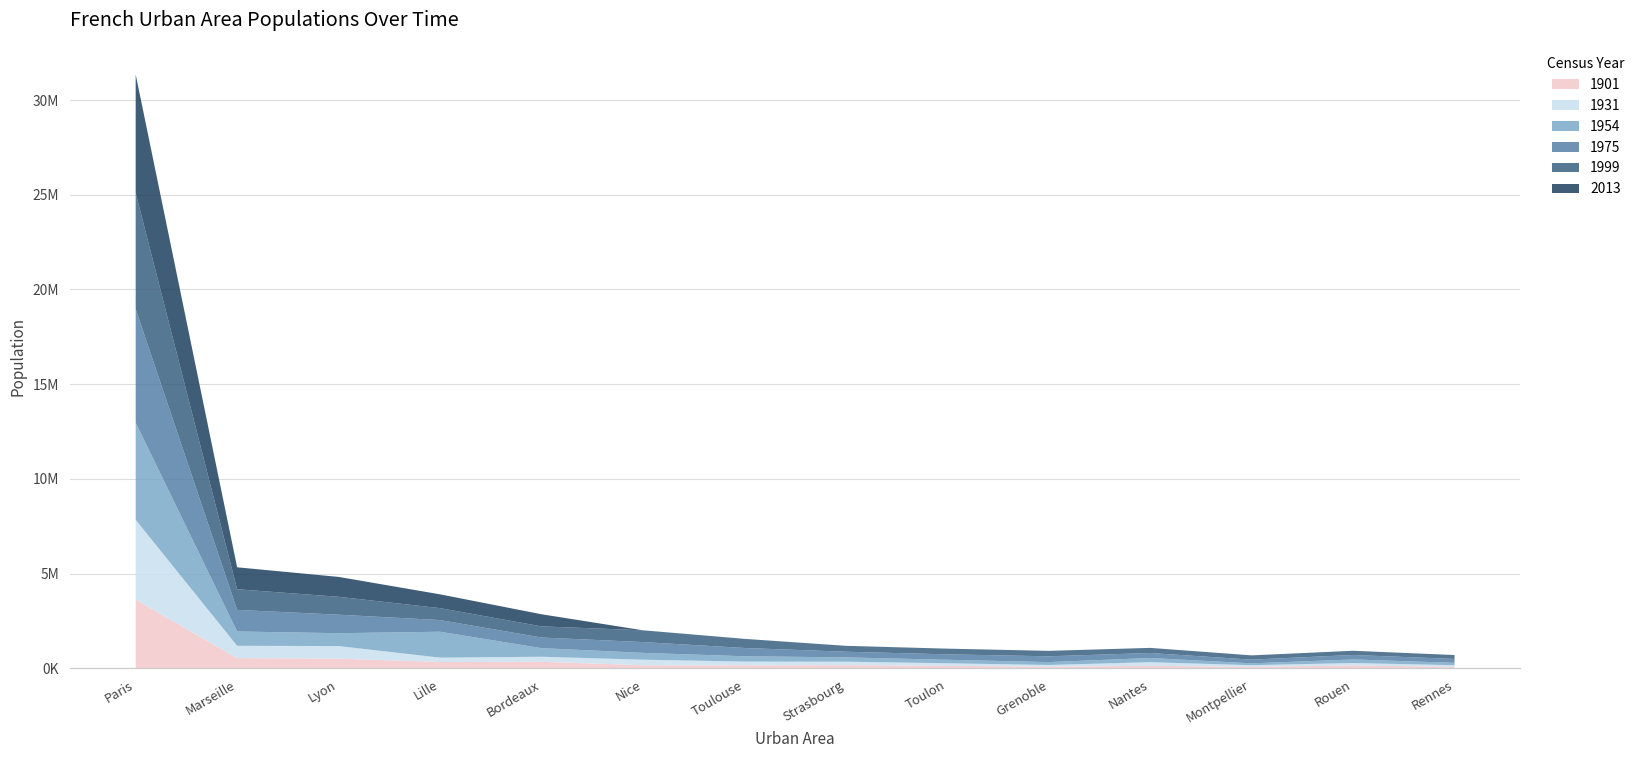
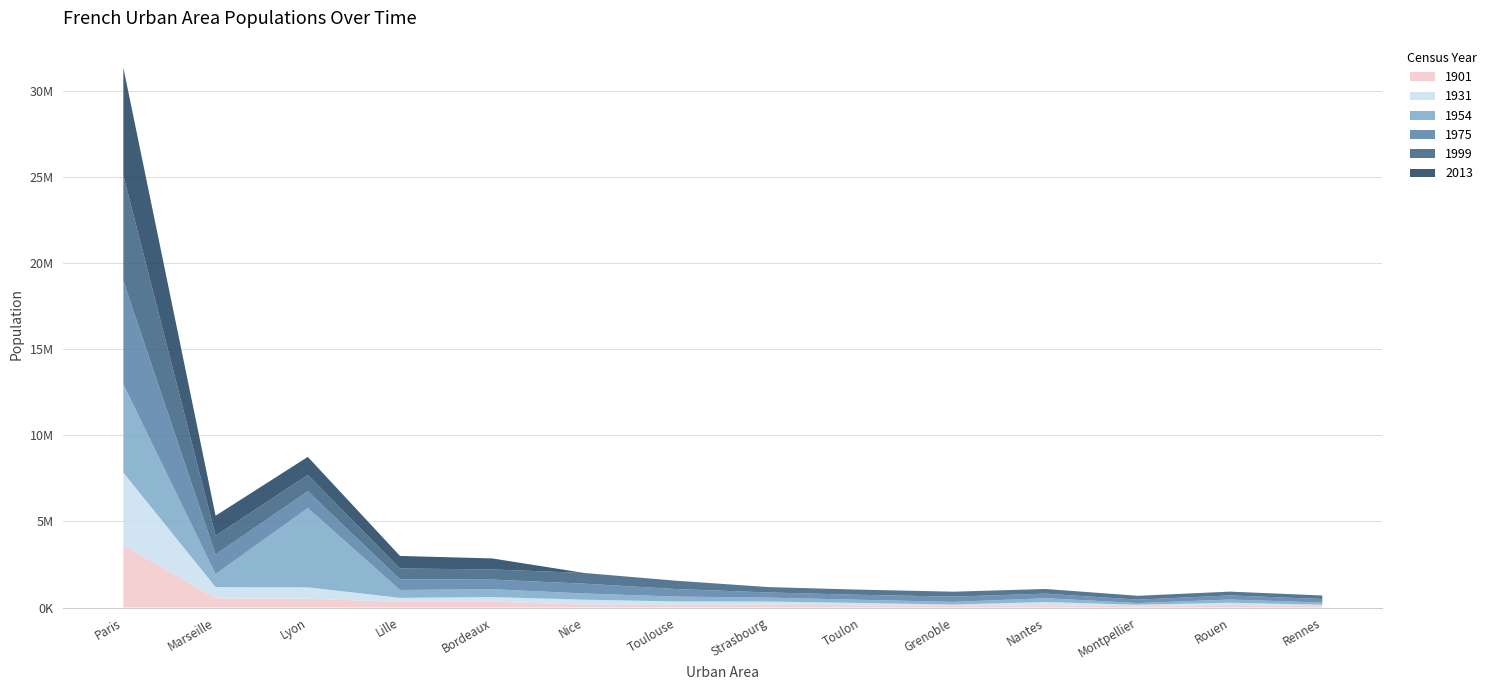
  {
    "1901": {
      "Paris": 3600000,
      "Marseille": 500000,
      "Lyon": 500000,
      "Lille": 300000,
      "Bordeaux": 300000,
      "Nice": 200000,
      "Toulouse": 200000,
      "Strasbourg": 200000
    },
    "1931": {
      "Paris": 4200000,
      "Marseille": 600000,
      "Lyon": 700000,
      "Lille": 200000,
      "Bordeaux": 300000,
      "Nice": 300000,
      "Toulouse": 200000,
      "Strasbourg": 200000,
      "Nantes": 200000
    },
    "1954": {
      "Paris": 5100000,
      "Marseille": 800000,
-     "Lyon": 700000,
-     "Lille": 1400000,
+     "Lyon": 4600000,
+     "Lille": 500000,
      "Bordeaux": 500000,
      "Nice": 400000,
      "Toulouse": 300000,
      "Strasbourg": 200000,
      "Toulon": 200000,
      "Grenoble": 200000,
      "Nantes": 200000,
      "Rouen": 200000
    }
  }
